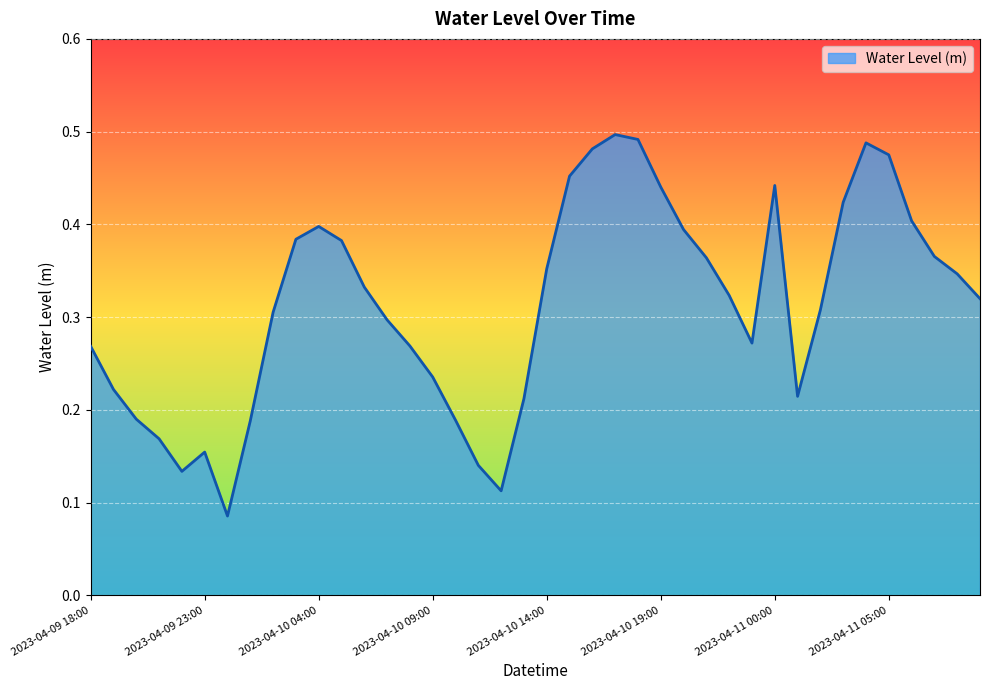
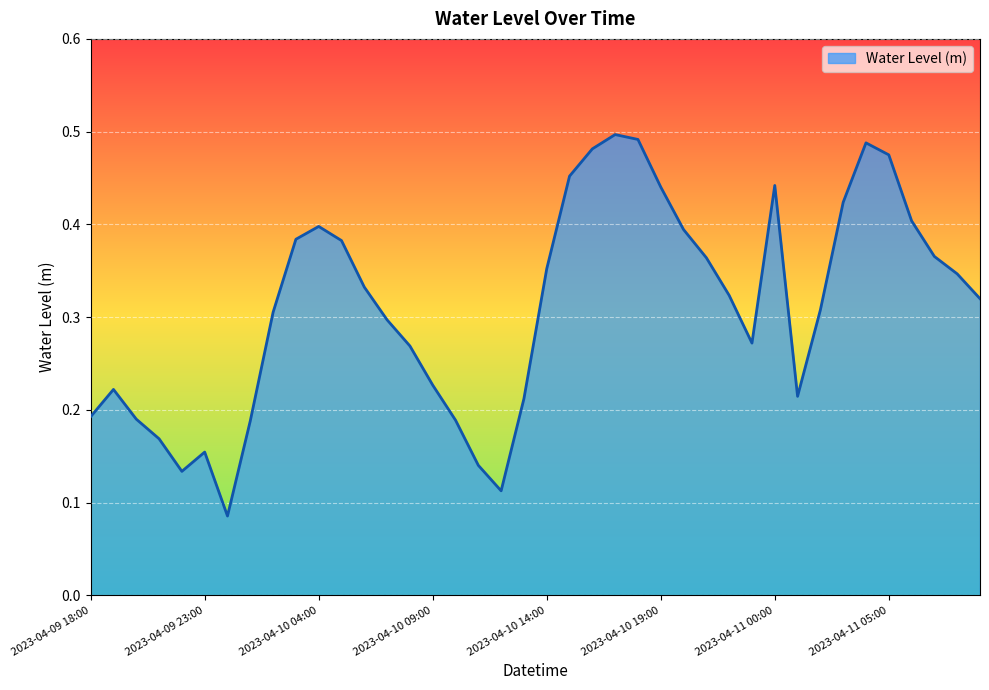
  {
-   "2023-04-09 18:00": 0.27,
+   "2023-04-09 18:00": 0.19,
    "2023-04-09 23:00": 0.15,
    "2023-04-10 04:00": 0.40,
-   "2023-04-10 09:00": 0.24,
+   "2023-04-10 09:00": 0.23,
    "2023-04-10 14:00": 0.35,
    "2023-04-10 19:00": 0.44,
    "2023-04-11 00:00": 0.44,
    "2023-04-11 05:00": 0.47
  }
